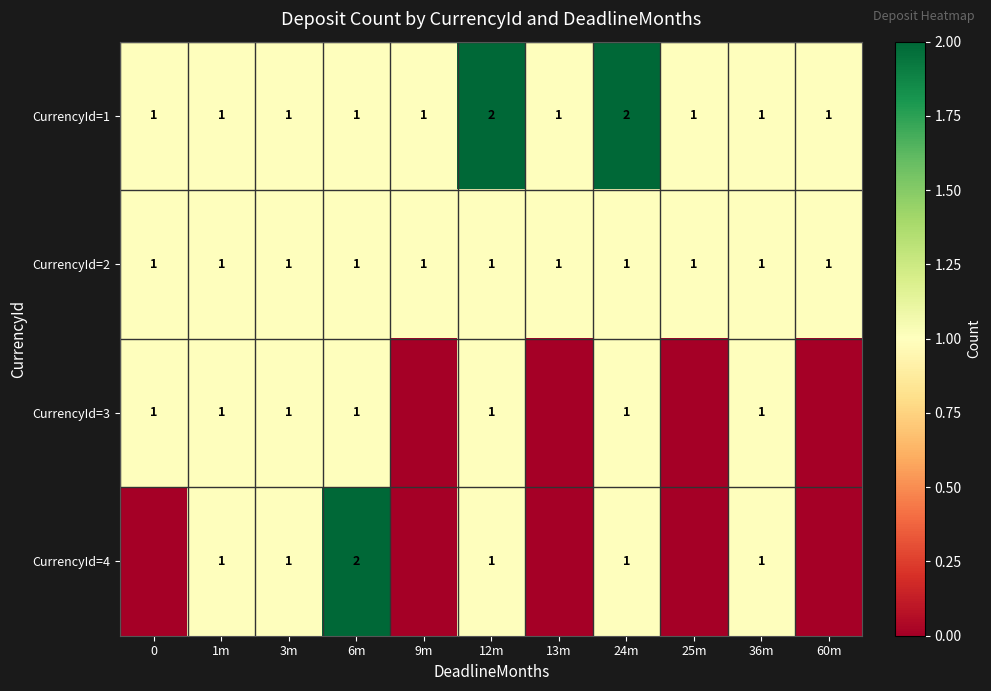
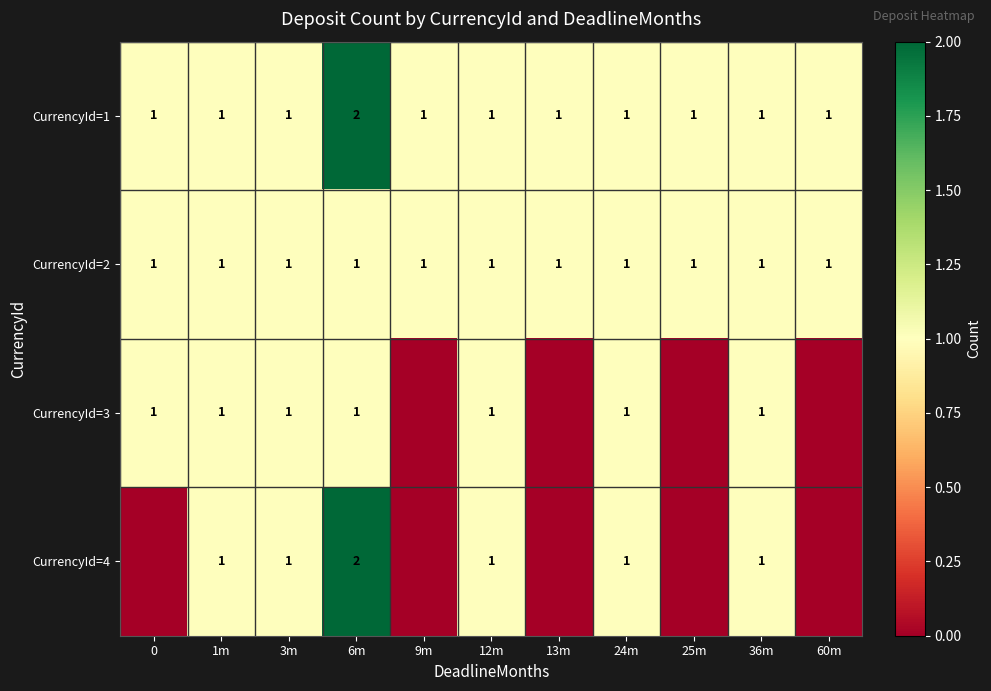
  {
    "CurrencyId=1": {
      "0": 1,
      "1m": 1,
      "3m": 1,
-     "6m": 1,
+     "6m": 2,
      "9m": 1,
-     "12m": 2,
+     "12m": 1,
      "13m": 1,
-     "24m": 2,
+     "24m": 1,
      "25m": 1,
      "36m": 1,
      "60m": 1
    },
    "CurrencyId=2": {
      "0": 1,
      "1m": 1,
      "3m": 1,
      "6m": 1,
      "9m": 1,
      "12m": 1,
      "13m": 1,
      "24m": 1,
      "25m": 1,
      "36m": 1,
      "60m": 1
    },
    "CurrencyId=3": {
      "0": 1,
      "1m": 1,
      "3m": 1,
      "6m": 1,
      "12m": 1,
      "24m": 1,
      "36m": 1
    },
    "CurrencyId=4": {
      "1m": 1,
      "3m": 1,
      "6m": 2,
      "12m": 1,
      "24m": 1,
      "36m": 1
    }
  }
